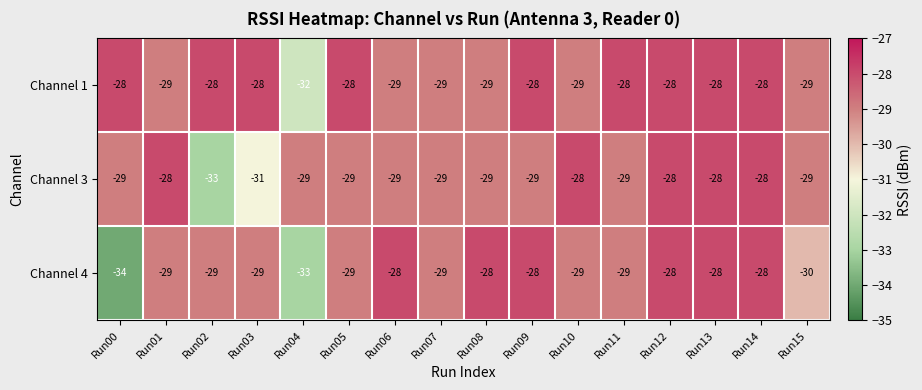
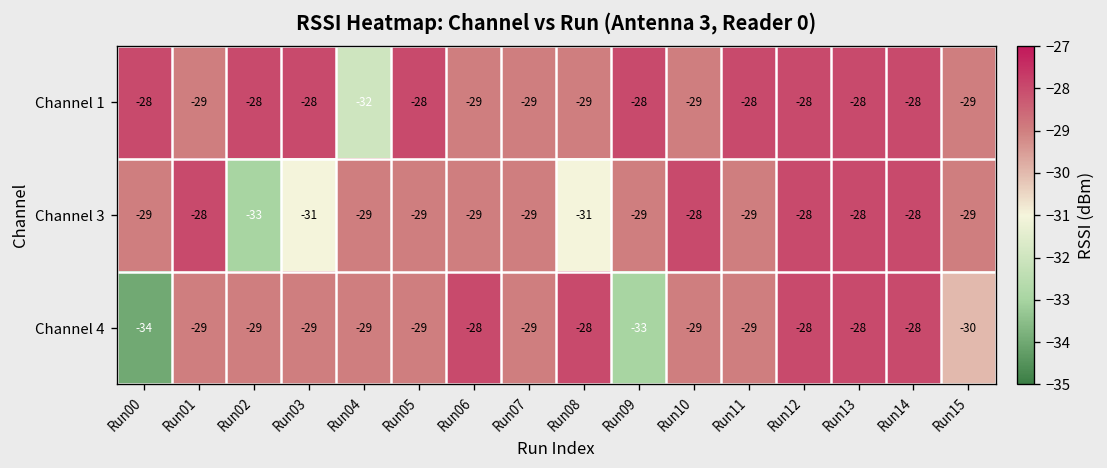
  {
    "Channel 1": {
      "Run00": -28,
      "Run01": -29,
      "Run02": -28,
      "Run03": -28,
      "Run04": -32,
      "Run05": -28,
      "Run06": -29,
      "Run07": -29,
      "Run08": -29,
      "Run09": -28,
      "Run10": -29,
      "Run11": -28,
      "Run12": -28,
      "Run13": -28,
      "Run14": -28,
      "Run15": -29
    },
    "Channel 3": {
      "Run00": -29,
      "Run01": -28,
      "Run02": -33,
      "Run03": -31,
      "Run04": -29,
      "Run05": -29,
      "Run06": -29,
      "Run07": -29,
-     "Run08": -29,
+     "Run08": -31,
      "Run09": -29,
      "Run10": -28,
      "Run11": -29,
      "Run12": -28,
      "Run13": -28,
      "Run14": -28,
      "Run15": -29
    },
    "Channel 4": {
      "Run00": -34,
      "Run01": -29,
      "Run02": -29,
      "Run03": -29,
-     "Run04": -33,
+     "Run04": -29,
      "Run05": -29,
      "Run06": -28,
      "Run07": -29,
      "Run08": -28,
-     "Run09": -28,
+     "Run09": -33,
      "Run10": -29,
      "Run11": -29,
      "Run12": -28,
      "Run13": -28,
      "Run14": -28,
      "Run15": -30
    }
  }
